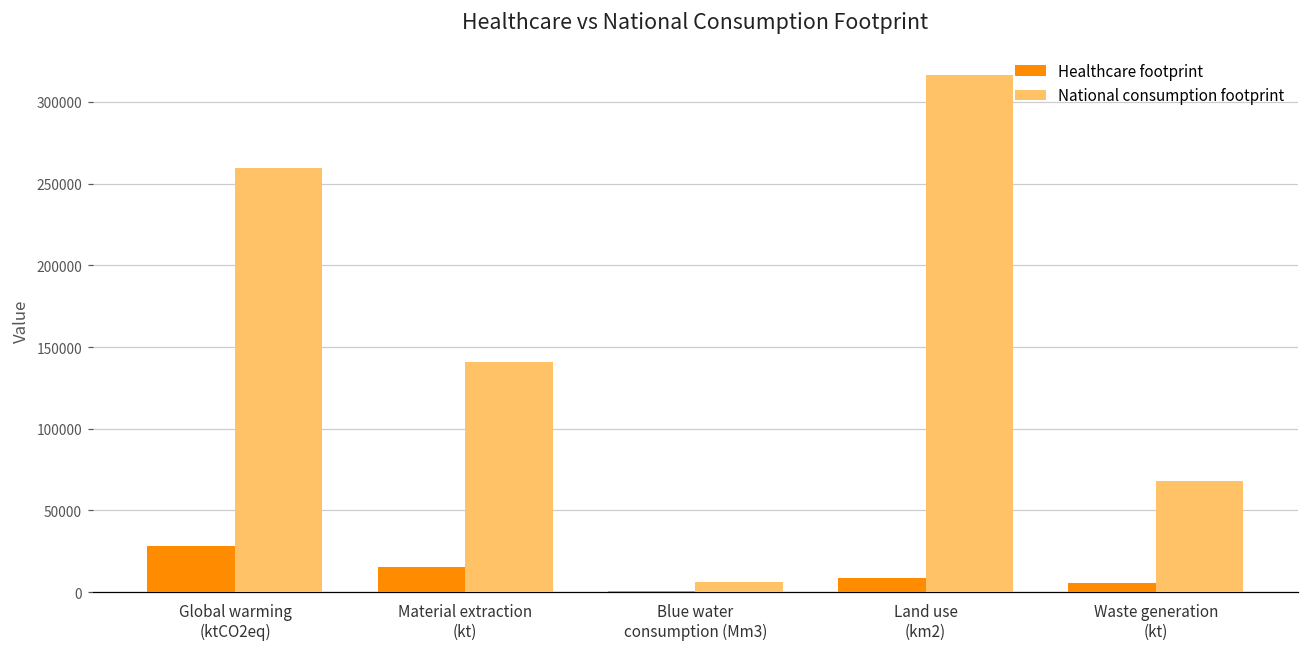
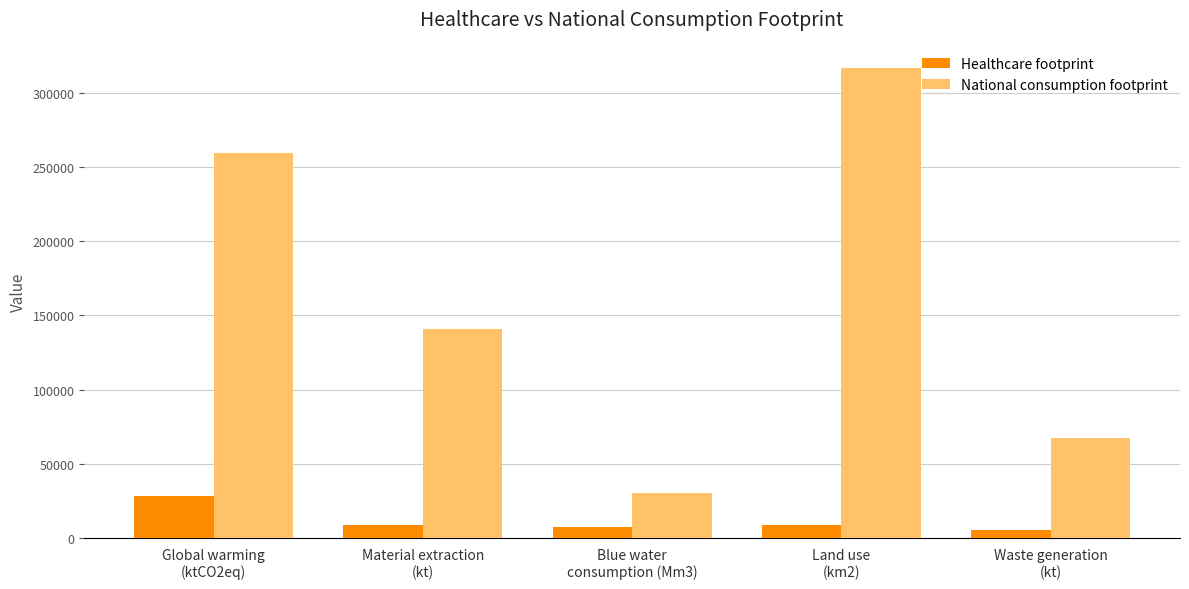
  {
    "Healthcare footprint": {
      "Global warming (ktCO2eq)": 28000,
-     "Material extraction (kt)": 15000,
-     "Blue water consumption (Mm3)": 1000,
+     "Material extraction (kt)": 9000,
+     "Blue water consumption (Mm3)": 7000,
      "Land use (km2)": 9000,
      "Waste generation (kt)": 6000
    },
    "National consumption footprint": {
      "Global warming (ktCO2eq)": 259000,
      "Material extraction (kt)": 141000,
-     "Blue water consumption (Mm3)": 6000,
+     "Blue water consumption (Mm3)": 31000,
      "Land use (km2)": 317000,
      "Waste generation (kt)": 68000
    }
  }
